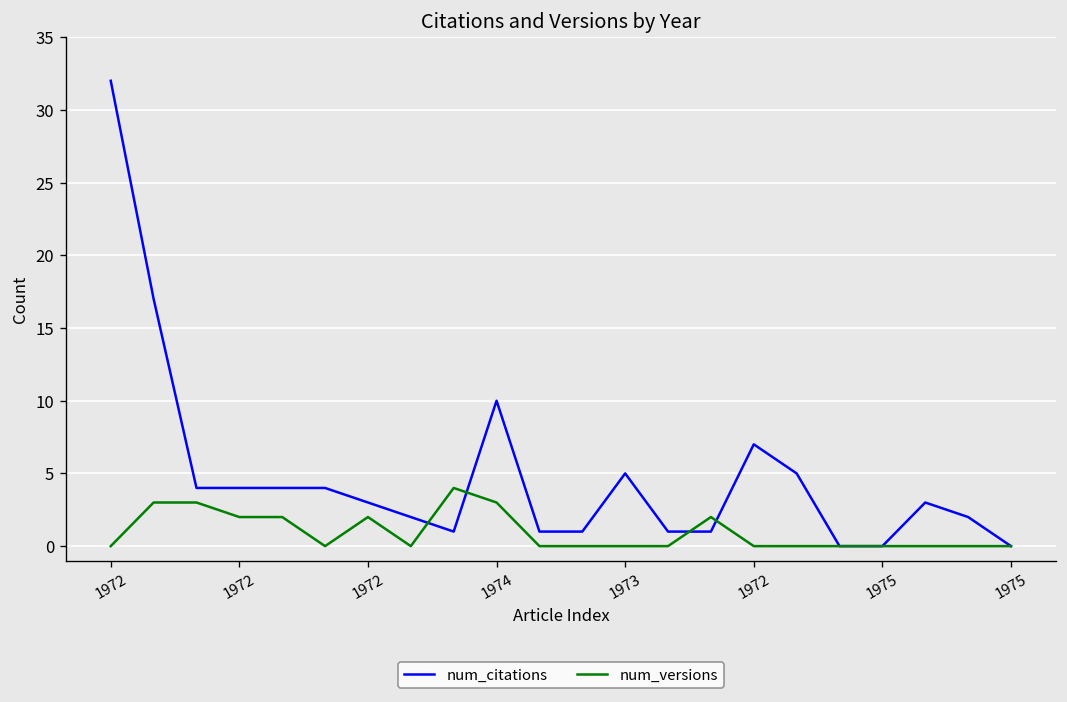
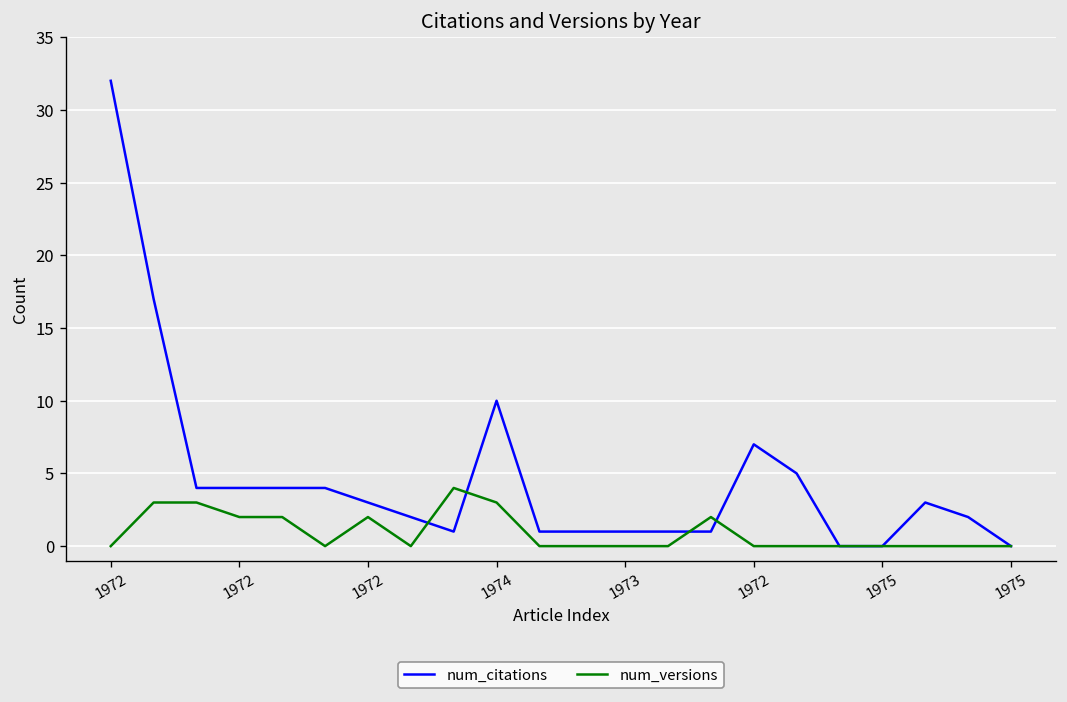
  {
    "num_citations": {
      "1974": 10,
-     "1973": 5
+     "1973": 1
    },
    "num_versions": {
      "1974": 3,
      "1973": 0
    }
  }
